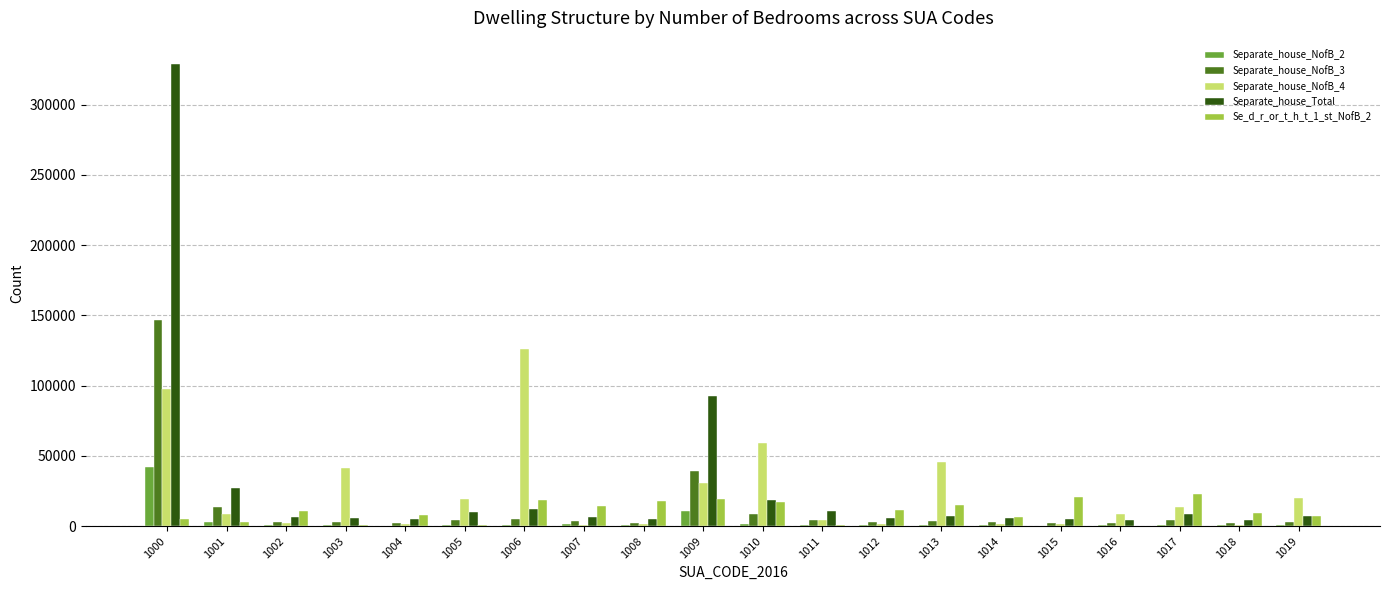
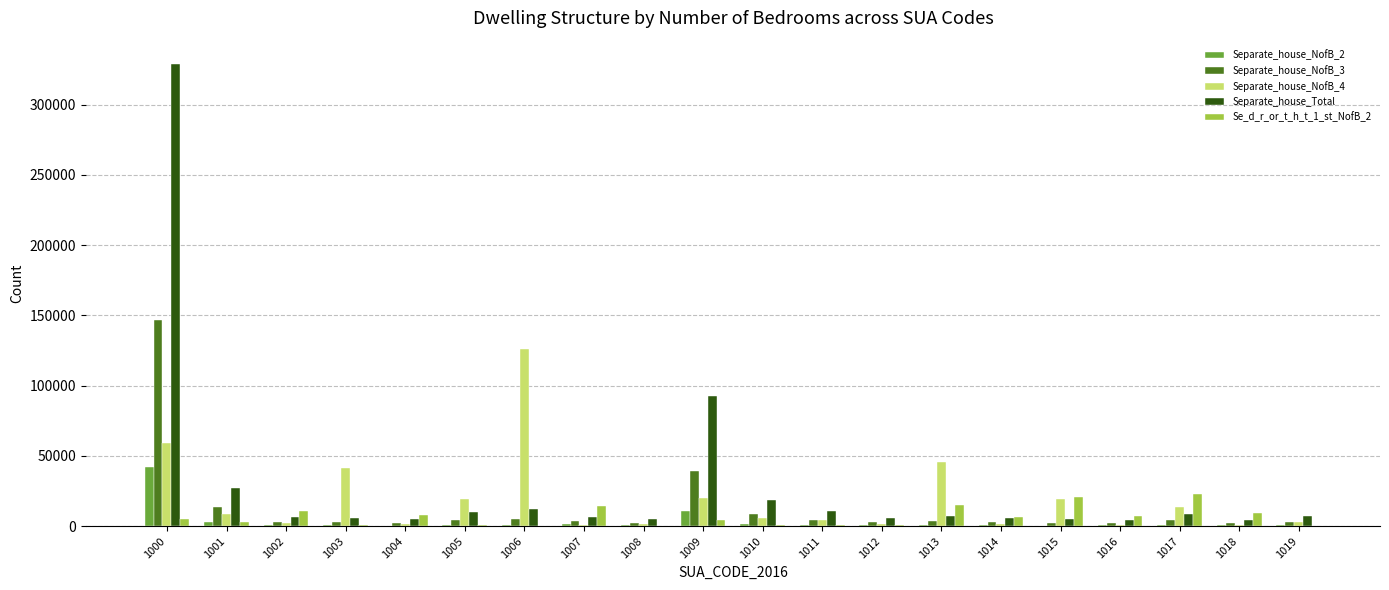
  {
    "Separate_house_NofB_4": {
-     "1000": 98000,
+     "1000": 59000,
      "1001": 9000,
      "1002": 2000,
      "1003": 42000,
      "1005": 19000,
      "1006": 126000,
-     "1009": 31000,
-     "1010": 59000,
+     "1009": 20000,
+     "1010": 6000,
      "1011": 4000,
      "1013": 46000,
-     "1015": 2000,
-     "1016": 9000,
+     "1015": 19000,
+     "1016": 1000,
      "1017": 14000,
-     "1019": 20000
+     "1019": 3000
    },
    "Se_d_r_or_t_h_t_1_st_NofB_2": {
      "1000": 5000,
      "1001": 3000,
      "1002": 11000,
      "1004": 8000,
-     "1006": 19000,
+     "1006": 0,
      "1007": 15000,
-     "1008": 18000,
-     "1009": 20000,
-     "1010": 17000,
-     "1012": 12000,
+     "1008": 0,
+     "1009": 4000,
+     "1010": 1000,
+     "1012": 1000,
      "1013": 15000,
      "1014": 6000,
      "1015": 21000,
-     "1016": 0,
+     "1016": 8000,
      "1017": 23000,
      "1018": 9000,
-     "1019": 8000
+     "1019": 0
    }
  }
